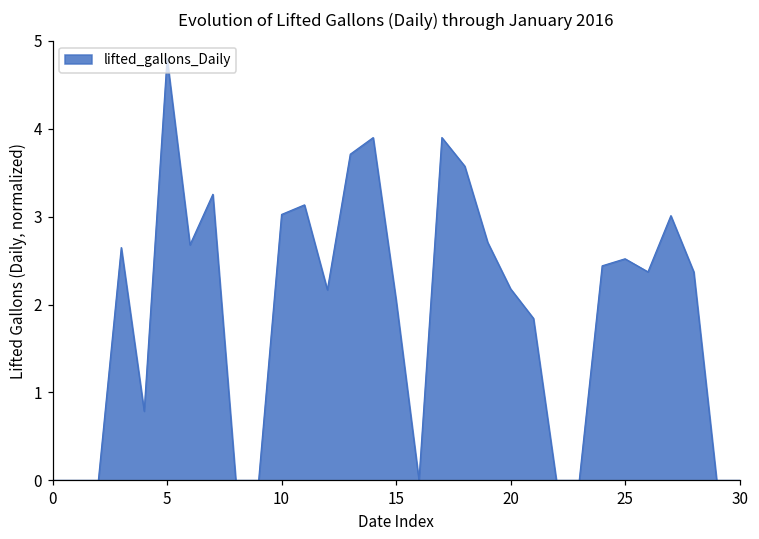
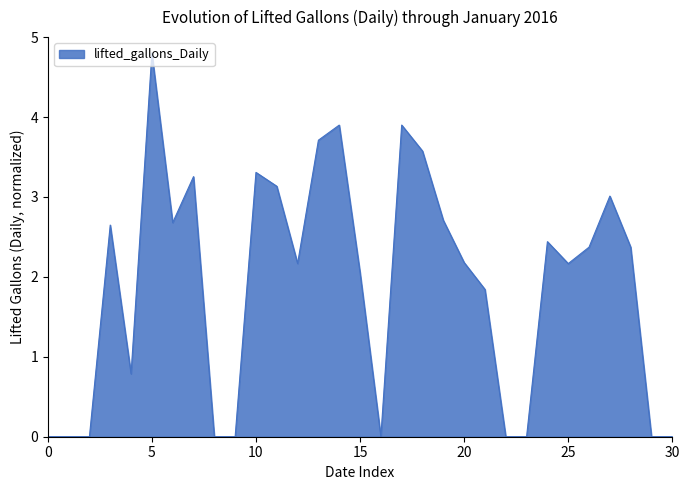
  {
    "0": 0.0,
-   "10": 3.0,
+   "10": 3.3,
    "15": 2.1,
    "20": 2.2,
-   "25": 2.5,
+   "25": 2.2,
    "30": 0.0
  }
